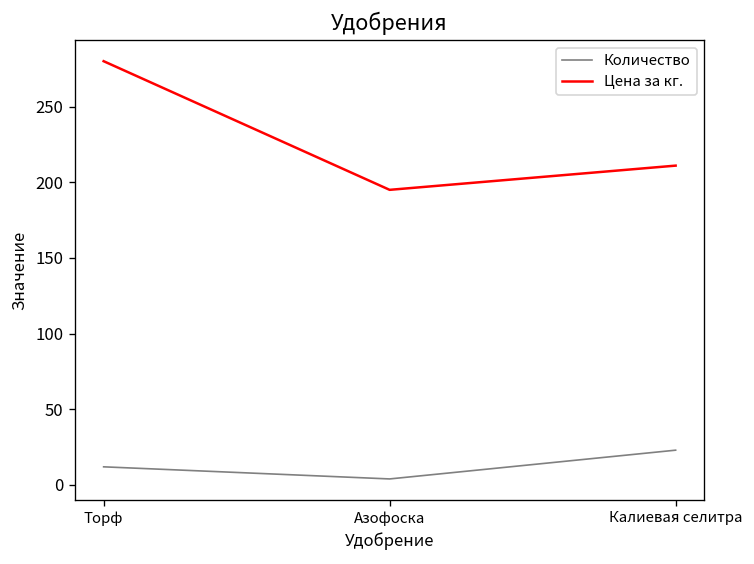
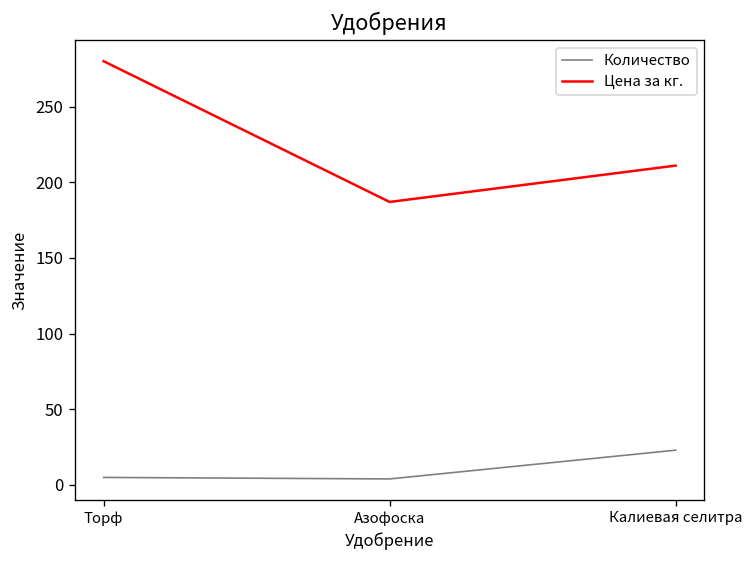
  {
    "Количество": {
-     "Торф": 12,
+     "Торф": 5,
      "Азофоска": 4,
      "Калиевая селитра": 23
    },
    "Цена за кг.": {
      "Торф": 280,
-     "Азофоска": 195,
+     "Азофоска": 187,
      "Калиевая селитра": 211
    }
  }
